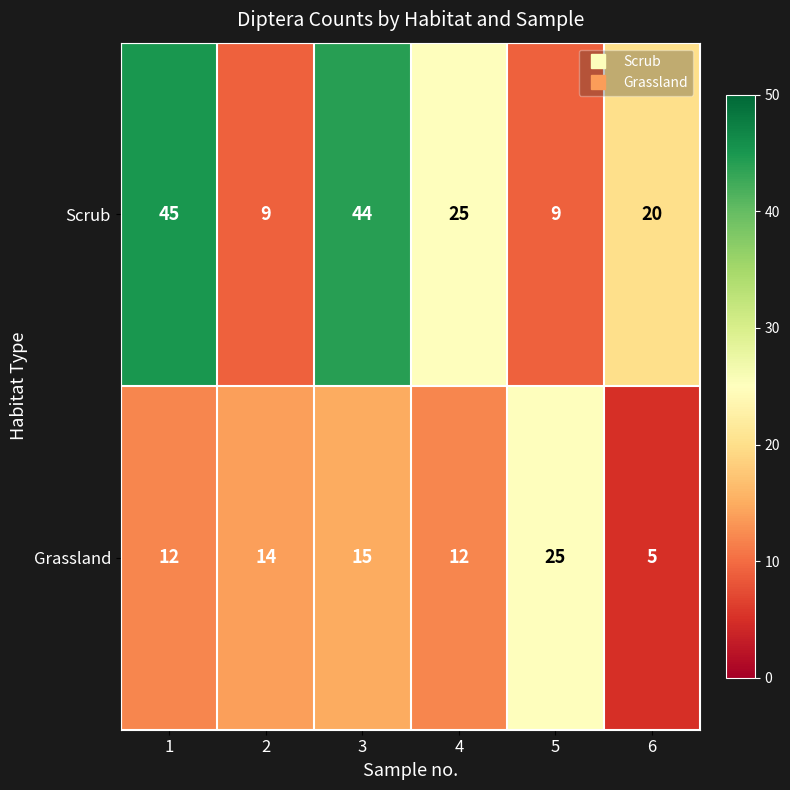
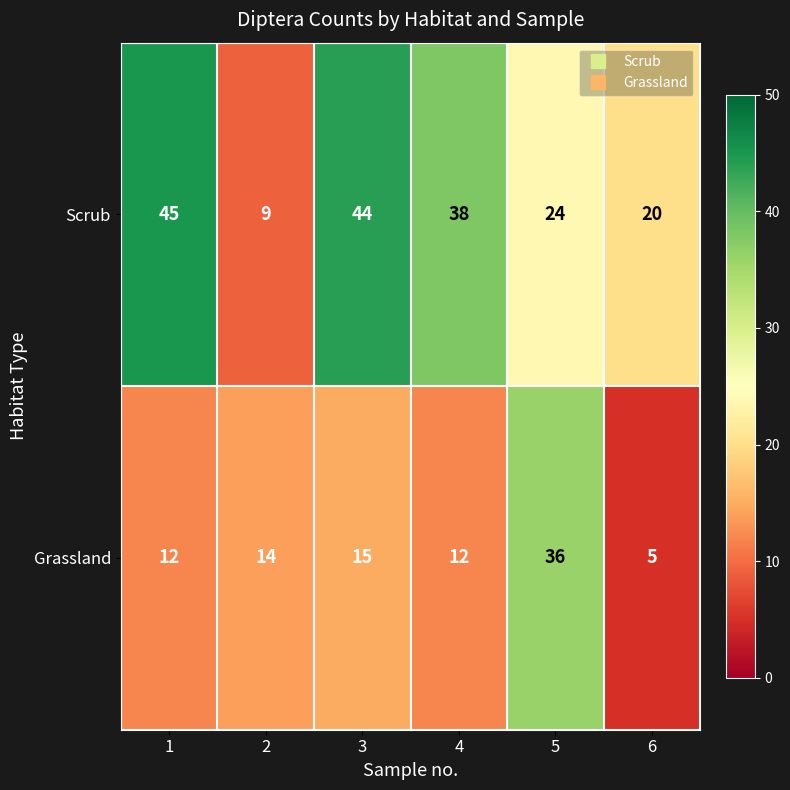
  {
    "Scrub": {
      "1": 45,
      "2": 9,
      "3": 44,
-     "4": 25,
-     "5": 9,
+     "4": 38,
+     "5": 24,
      "6": 20
    },
    "Grassland": {
      "1": 12,
      "2": 14,
      "3": 15,
      "4": 12,
-     "5": 25,
+     "5": 36,
      "6": 5
    }
  }
